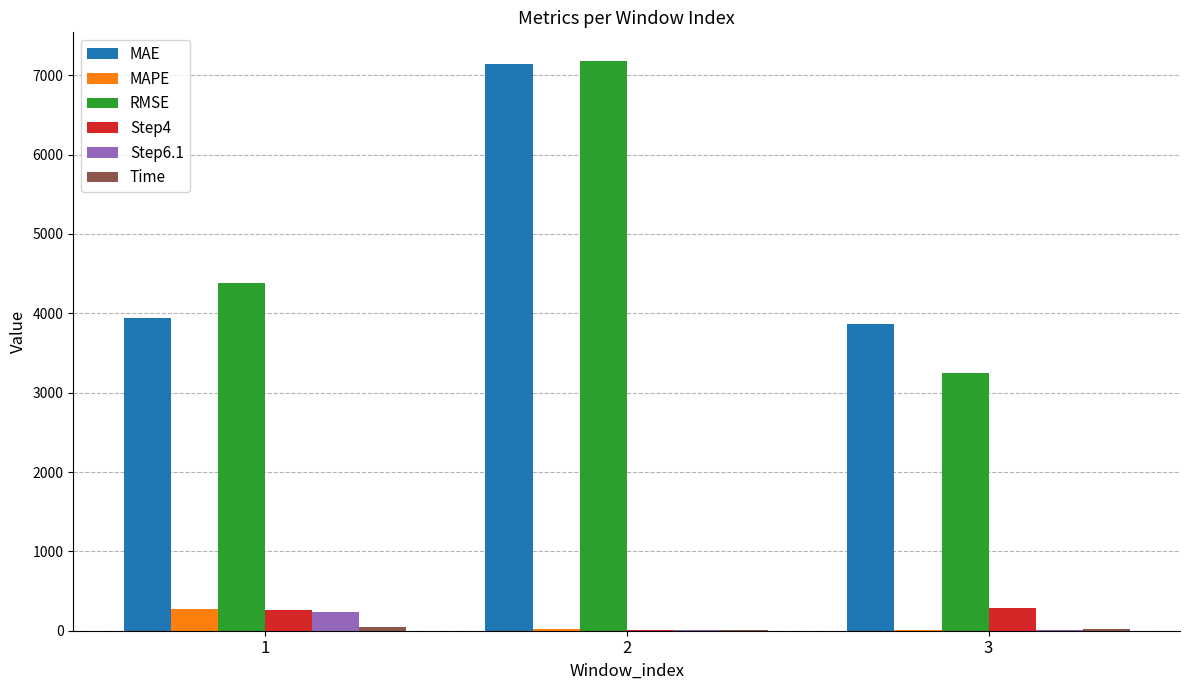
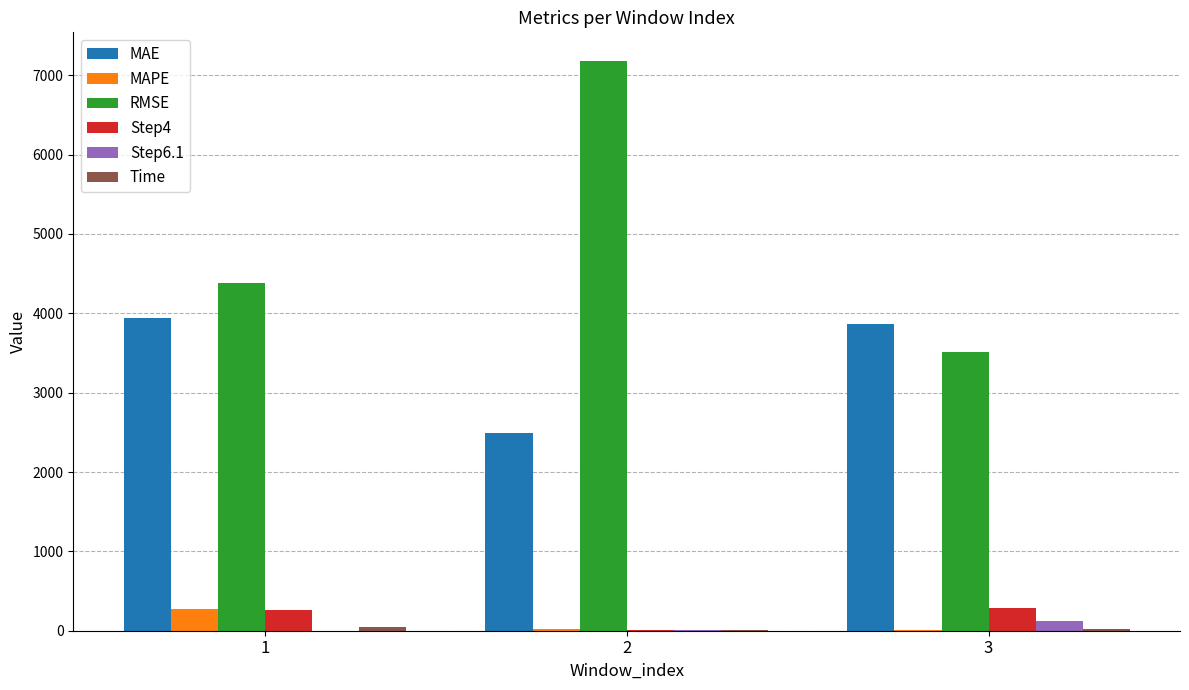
  {
    "MAE": {
      "1": 3900,
-     "2": 7100,
+     "2": 2500,
      "3": 3900
    },
    "MAPE": {
      "1": 300
    },
    "RMSE": {
      "1": 4400,
      "2": 7200,
-     "3": 3300
+     "3": 3500
    },
    "Step4": {
      "1": 300,
      "3": 300
    },
    "Step6.1": {
-     "1": 200,
-     "3": 0
+     "1": 0,
+     "3": 100
    },
    "Time": {
      "1": 0
    }
  }
